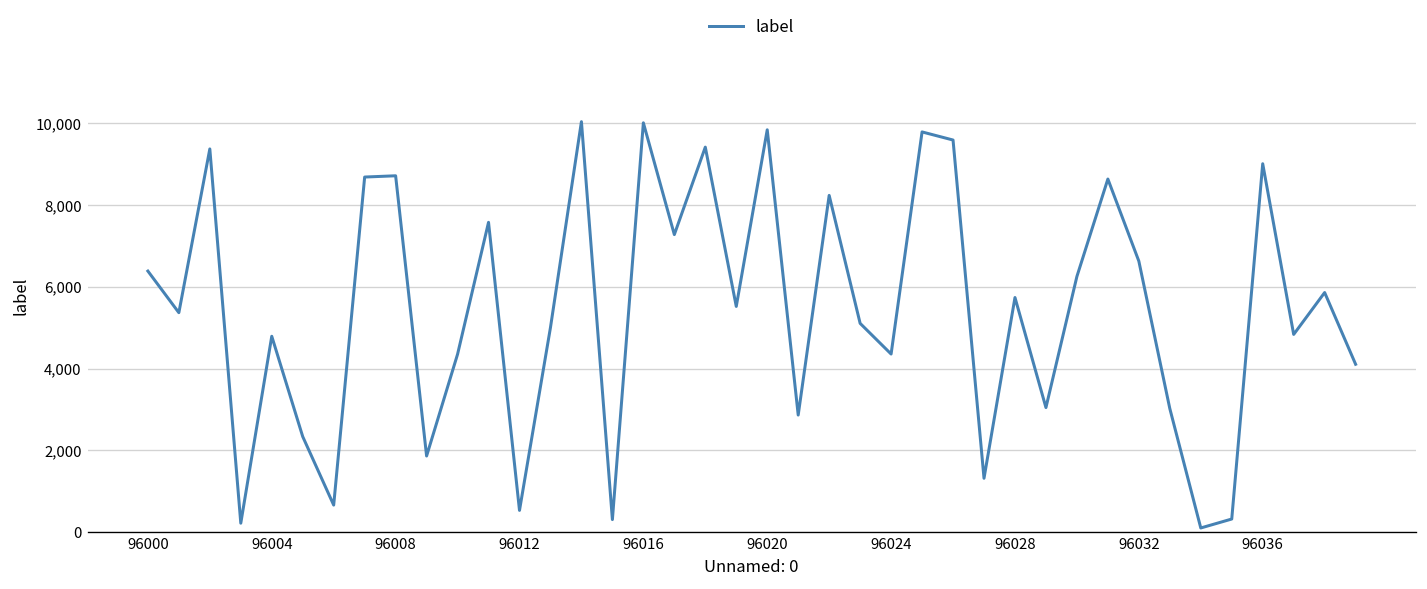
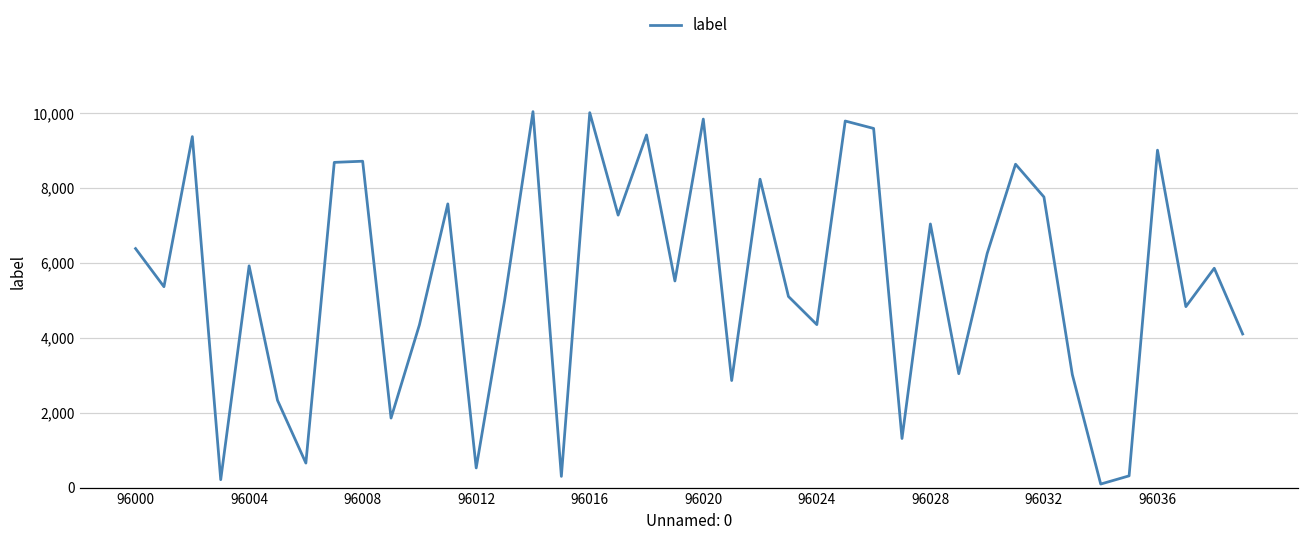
  {
    "96000": "6,400",
-   "96004": "4,800",
+   "96004": "5,900",
    "96008": "8,700",
    "96012": "500",
    "96016": "10,000",
    "96020": "9,800",
    "96024": "4,400",
-   "96028": "5,700",
-   "96032": "6,600",
+   "96028": "7,000",
+   "96032": "7,800",
    "96036": "9,000"
  }
